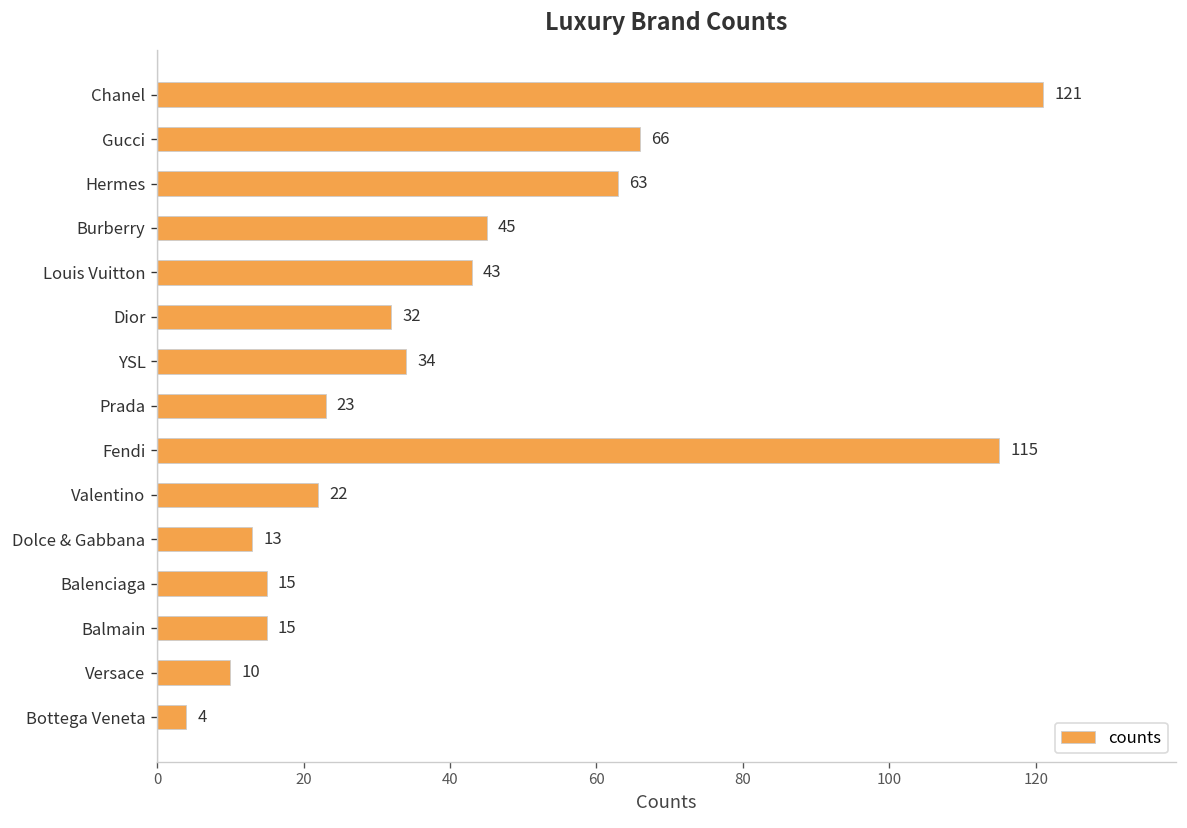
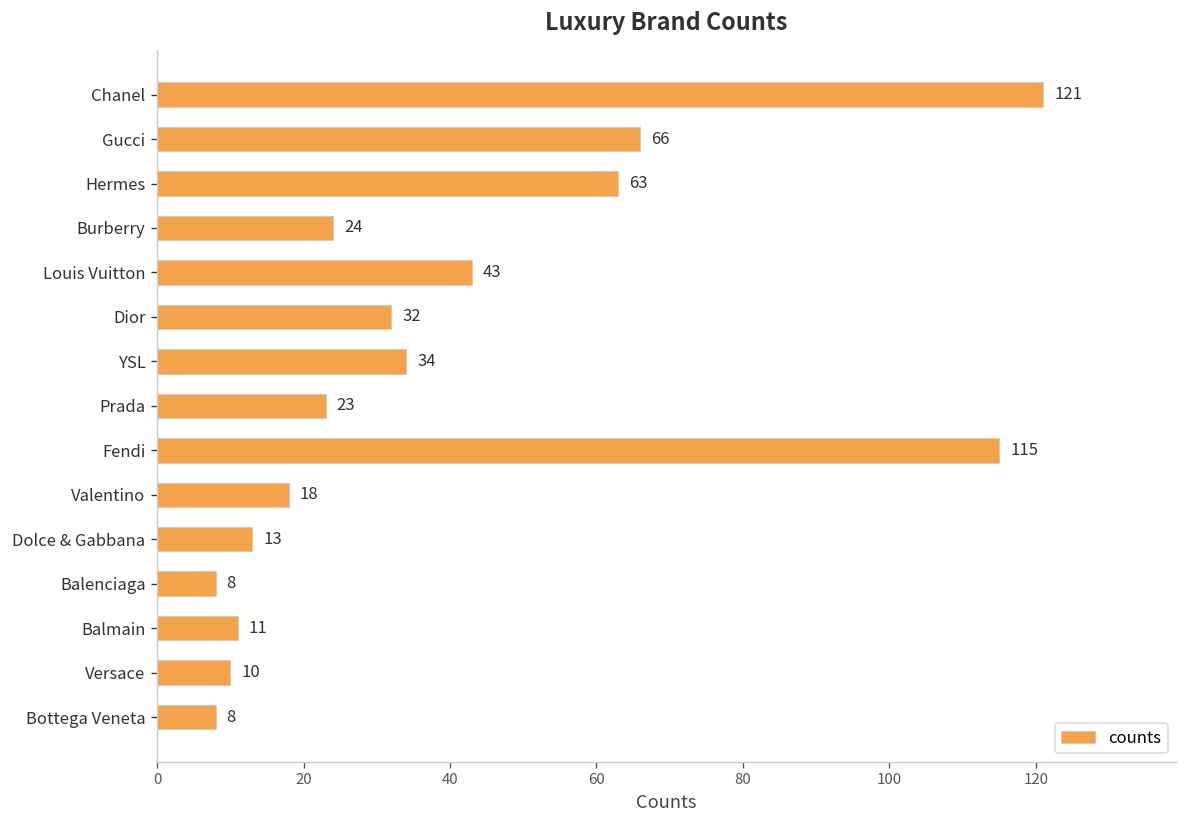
  {
    "Chanel": 121,
    "Gucci": 66,
    "Hermes": 63,
-   "Burberry": 45,
+   "Burberry": 24,
    "Louis Vuitton": 43,
    "Dior": 32,
    "YSL": 34,
    "Prada": 23,
    "Fendi": 115,
-   "Valentino": 22,
+   "Valentino": 18,
    "Dolce & Gabbana": 13,
-   "Balenciaga": 15,
-   "Balmain": 15,
+   "Balenciaga": 8,
+   "Balmain": 11,
    "Versace": 10,
-   "Bottega Veneta": 4
+   "Bottega Veneta": 8
  }
